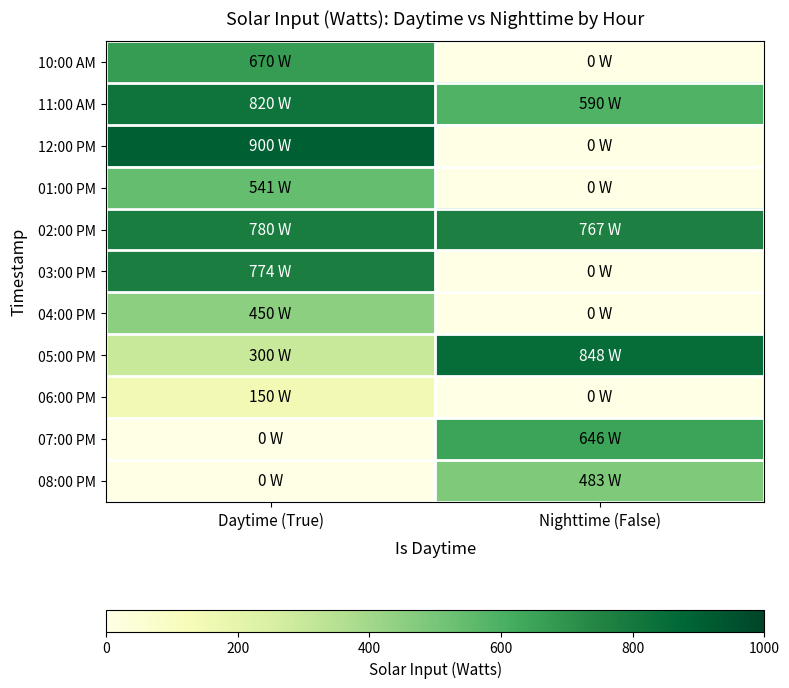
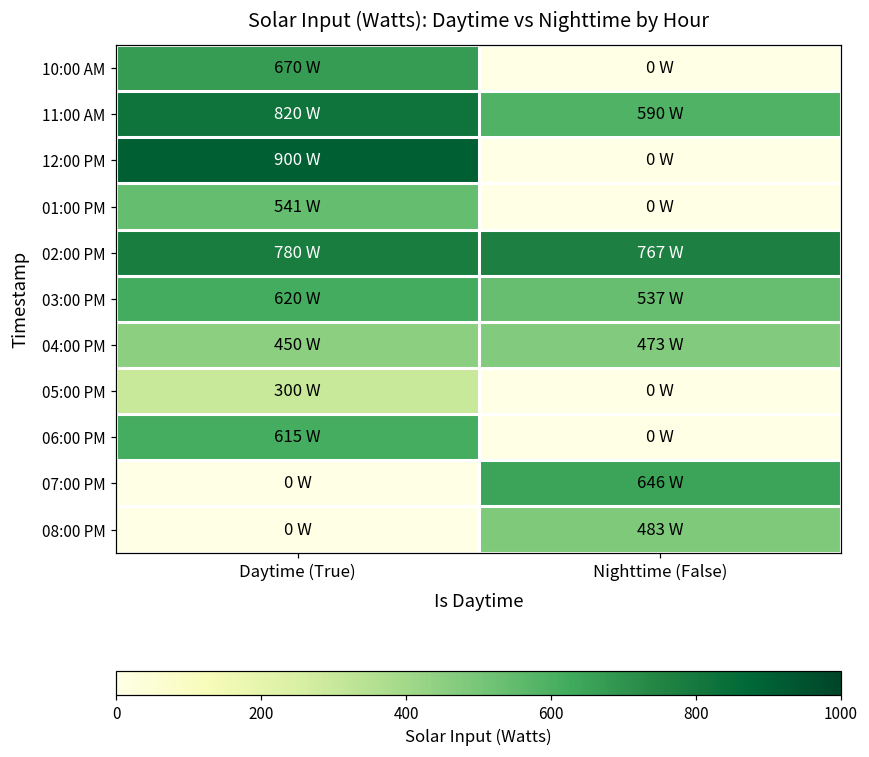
  {
    "10:00 AM": {
      "Daytime (True)": 670,
      "Nighttime (False)": 0
    },
    "11:00 AM": {
      "Daytime (True)": 820,
      "Nighttime (False)": 590
    },
    "12:00 PM": {
      "Daytime (True)": 900,
      "Nighttime (False)": 0
    },
    "01:00 PM": {
      "Daytime (True)": 541,
      "Nighttime (False)": 0
    },
    "02:00 PM": {
      "Daytime (True)": 780,
      "Nighttime (False)": 767
    },
    "03:00 PM": {
-     "Daytime (True)": 774,
-     "Nighttime (False)": 0
+     "Daytime (True)": 620,
+     "Nighttime (False)": 537
    },
    "04:00 PM": {
      "Daytime (True)": 450,
-     "Nighttime (False)": 0
+     "Nighttime (False)": 473
    },
    "05:00 PM": {
      "Daytime (True)": 300,
-     "Nighttime (False)": 848
+     "Nighttime (False)": 0
    },
    "06:00 PM": {
-     "Daytime (True)": 150,
+     "Daytime (True)": 615,
      "Nighttime (False)": 0
    },
    "07:00 PM": {
      "Daytime (True)": 0,
      "Nighttime (False)": 646
    },
    "08:00 PM": {
      "Daytime (True)": 0,
      "Nighttime (False)": 483
    }
  }
